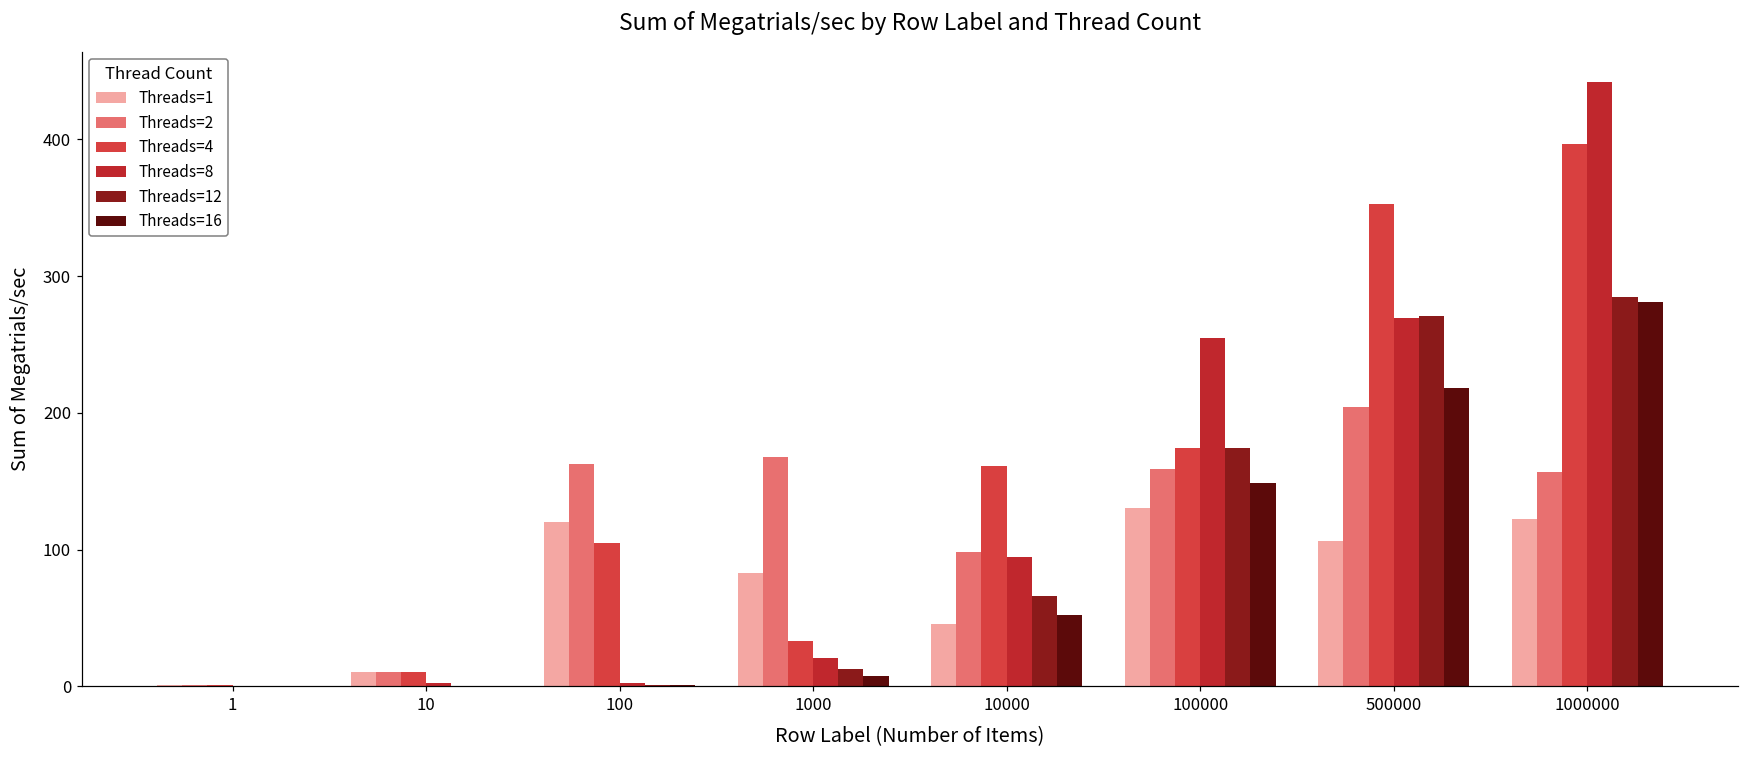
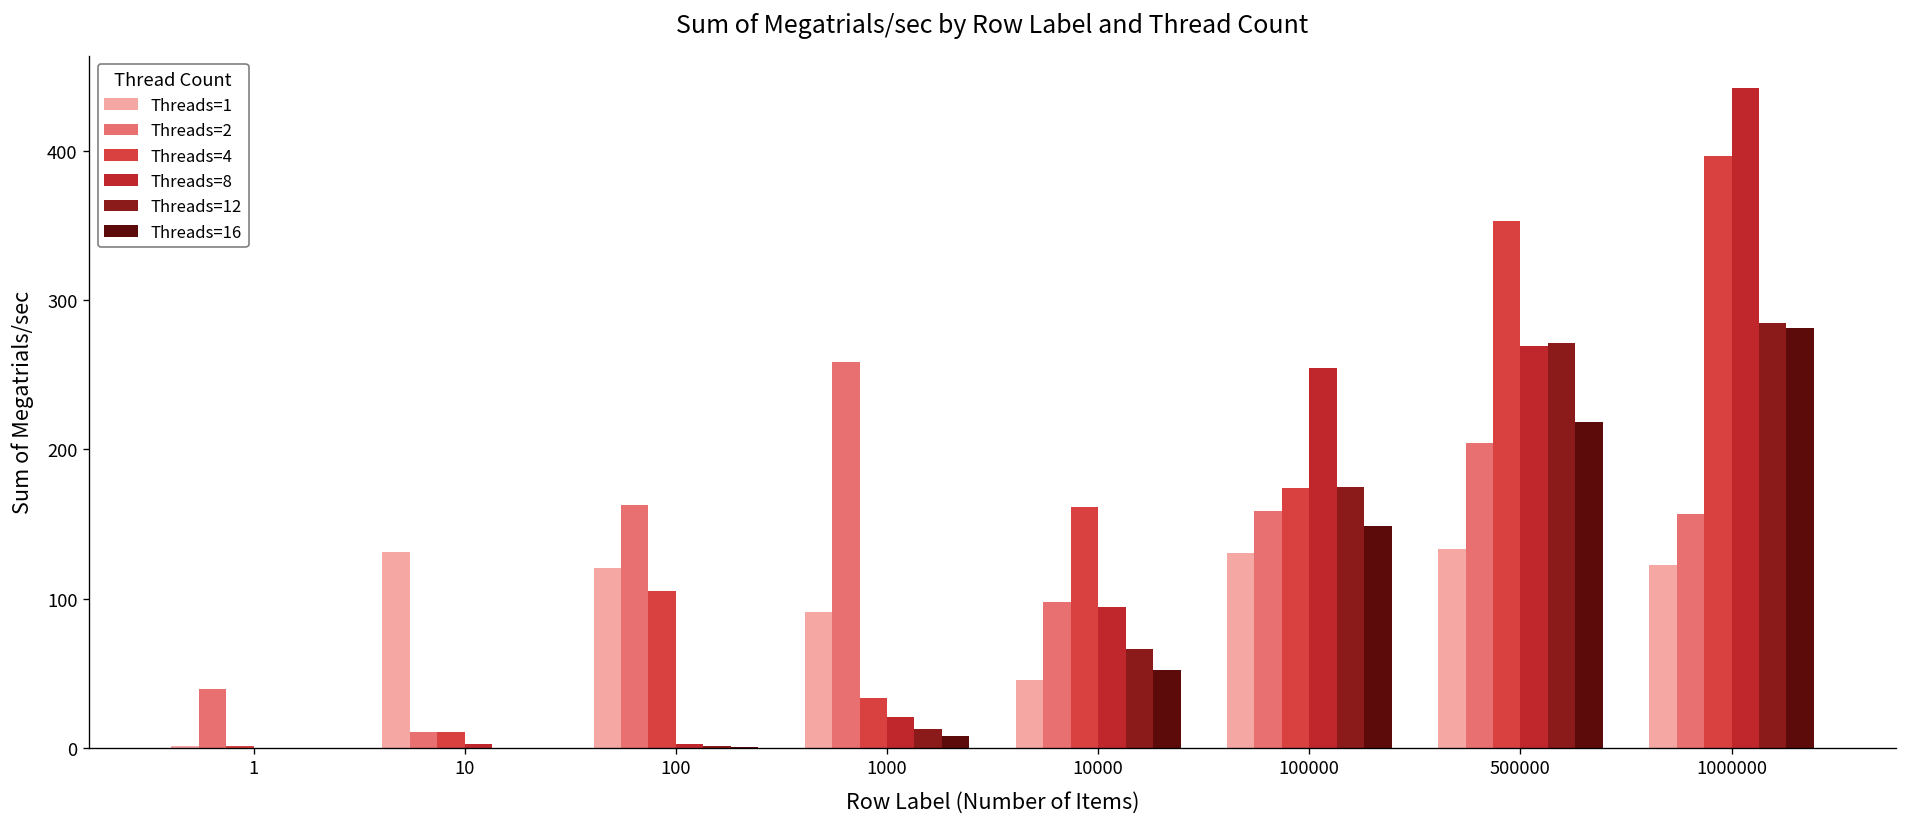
  {
    "Threads=1": {
-     "10": 10,
+     "10": 131,
      "100": 120,
-     "1000": 83,
+     "1000": 91,
      "10000": 46,
      "100000": 130,
-     "500000": 106,
+     "500000": 133,
      "1000000": 122
    },
    "Threads=2": {
-     "1": 1,
+     "1": 40,
      "10": 10,
      "100": 162,
-     "1000": 168,
+     "1000": 259,
      "10000": 98,
      "100000": 159,
      "500000": 205,
      "1000000": 157
    }
  }
